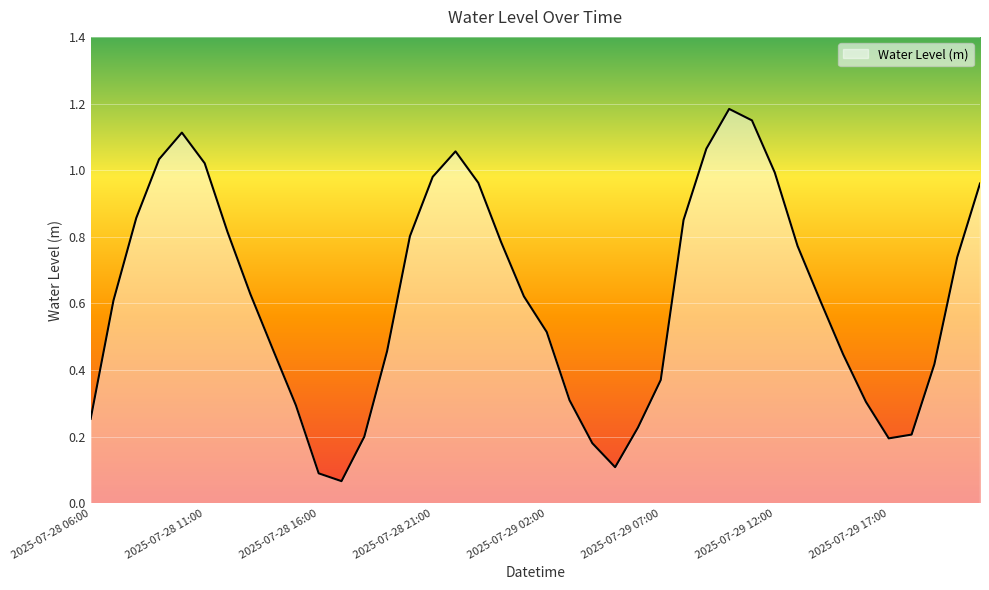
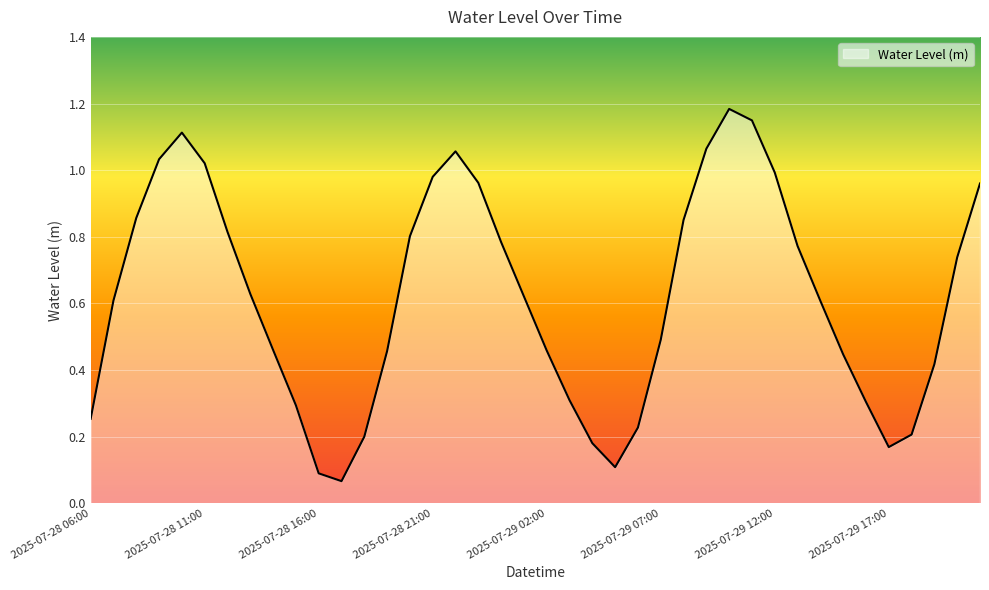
  {
    "2025-07-28 06:00": 0.25,
    "2025-07-28 11:00": 1.02,
    "2025-07-28 16:00": 0.09,
    "2025-07-28 21:00": 0.98,
-   "2025-07-29 02:00": 0.51,
-   "2025-07-29 07:00": 0.37,
+   "2025-07-29 02:00": 0.46,
+   "2025-07-29 07:00": 0.49,
    "2025-07-29 12:00": 0.99,
-   "2025-07-29 17:00": 0.19
+   "2025-07-29 17:00": 0.17
  }
